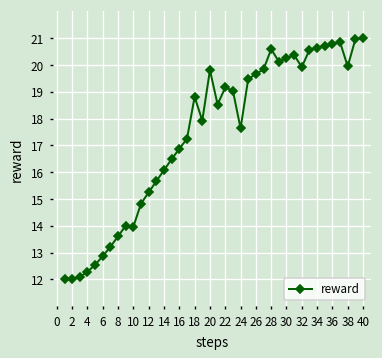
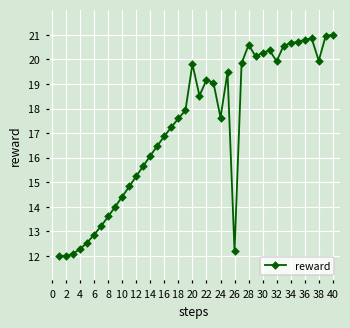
  {
    "2": 12.0,
    "4": 12.3,
    "6": 12.9,
    "8": 13.6,
-   "10": 14.0,
+   "10": 14.4,
    "12": 15.2,
    "14": 16.1,
    "16": 16.9,
-   "18": 18.8,
+   "18": 17.6,
    "20": 19.8,
    "22": 19.2,
    "24": 17.6,
-   "26": 19.7,
+   "26": 12.2,
    "28": 20.6,
    "30": 20.3,
    "32": 19.9,
    "34": 20.6,
    "36": 20.8,
    "38": 19.9,
    "40": 21.0
  }
